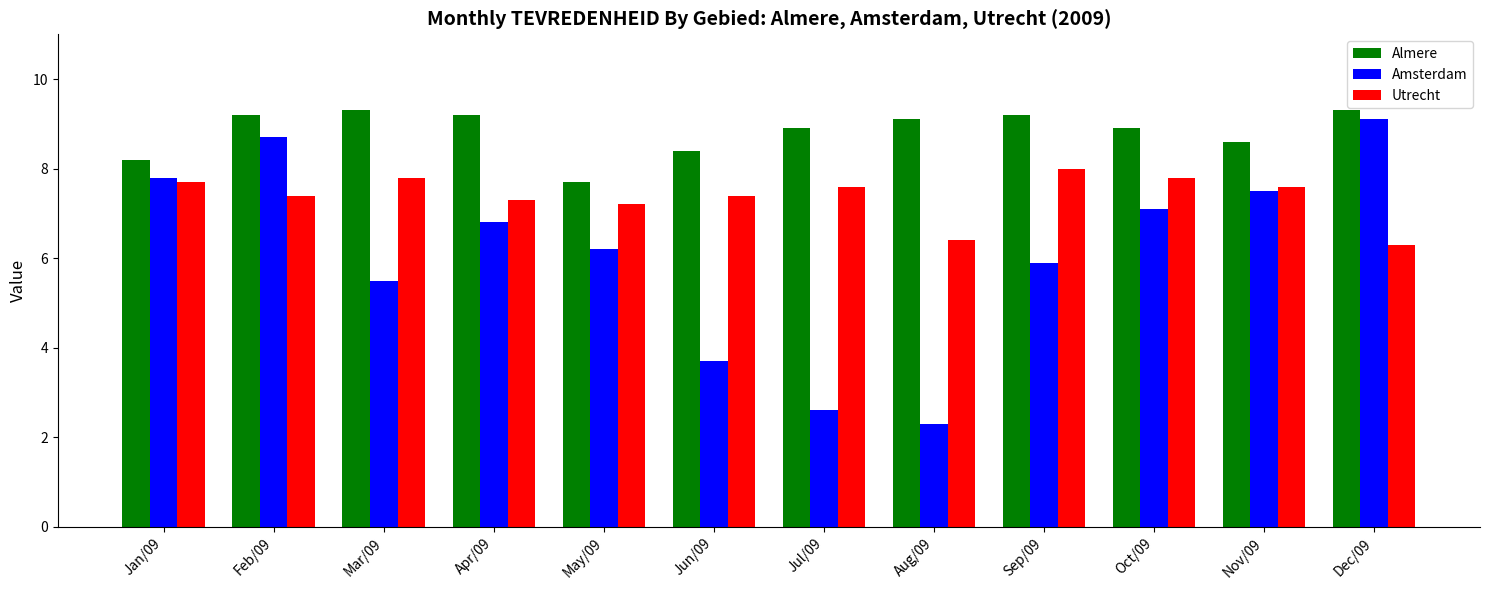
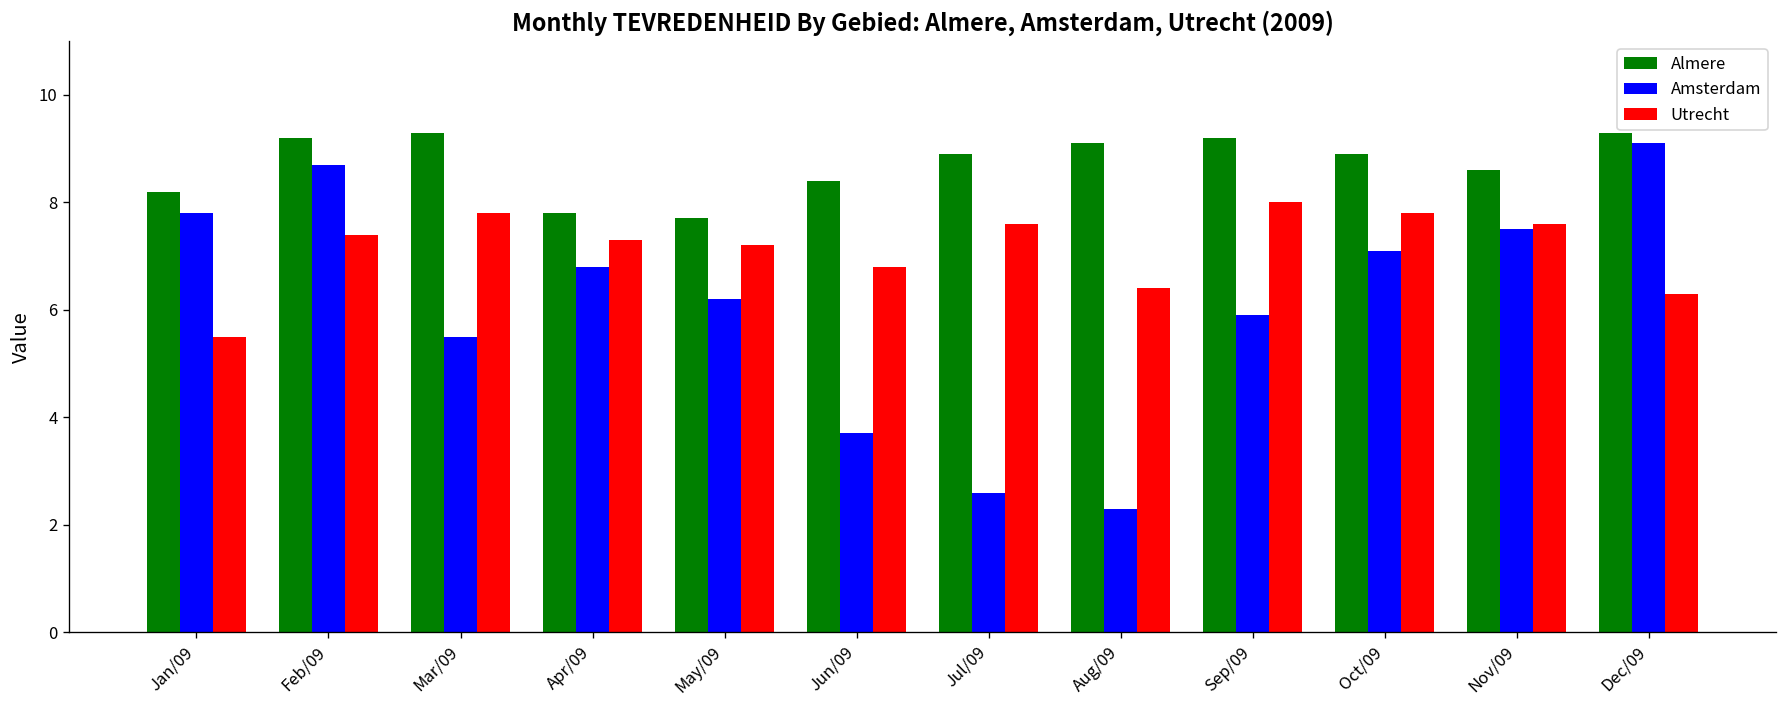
  {
    "Almere": {
      "Jan/09": 8.2,
      "Feb/09": 9.2,
      "Mar/09": 9.3,
-     "Apr/09": 9.2,
+     "Apr/09": 7.8,
      "May/09": 7.7,
      "Jun/09": 8.4,
      "Jul/09": 8.9,
      "Aug/09": 9.1,
      "Sep/09": 9.2,
      "Oct/09": 8.9,
      "Nov/09": 8.6,
      "Dec/09": 9.3
    },
    "Amsterdam": {
      "Jan/09": 7.8,
      "Feb/09": 8.7,
      "Mar/09": 5.5,
      "Apr/09": 6.8,
      "May/09": 6.2,
      "Jun/09": 3.7,
      "Jul/09": 2.6,
      "Aug/09": 2.3,
      "Sep/09": 5.9,
      "Oct/09": 7.1,
      "Nov/09": 7.5,
      "Dec/09": 9.1
    },
    "Utrecht": {
-     "Jan/09": 7.7,
+     "Jan/09": 5.5,
      "Feb/09": 7.4,
      "Mar/09": 7.8,
      "Apr/09": 7.3,
      "May/09": 7.2,
-     "Jun/09": 7.4,
+     "Jun/09": 6.8,
      "Jul/09": 7.6,
      "Aug/09": 6.4,
      "Sep/09": 8.0,
      "Oct/09": 7.8,
      "Nov/09": 7.6,
      "Dec/09": 6.3
    }
  }
